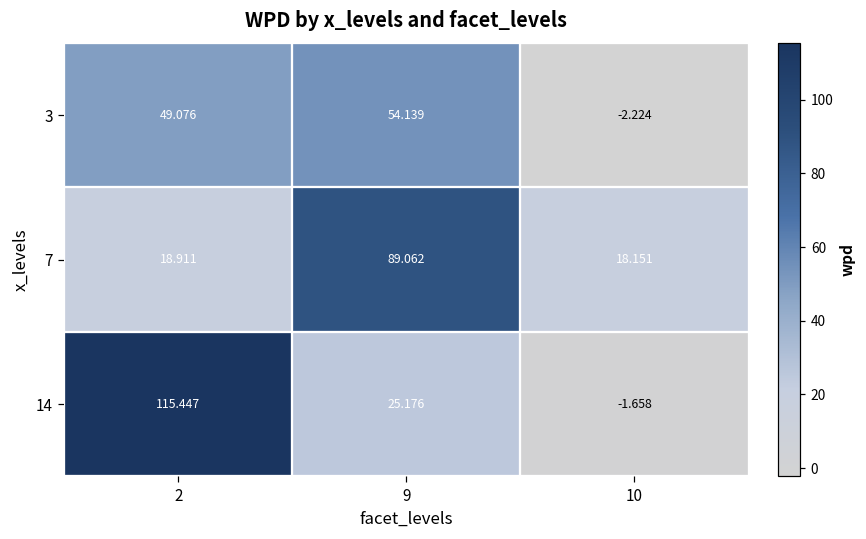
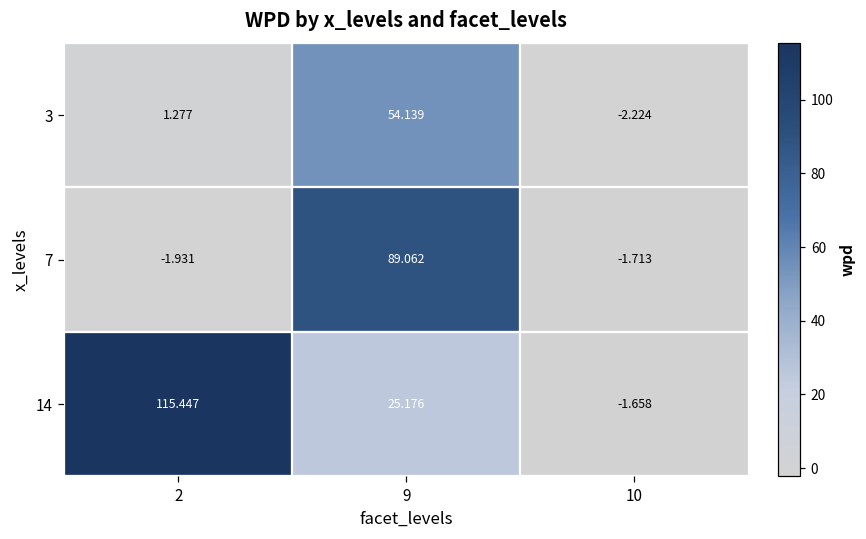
  {
    "3": {
-     "2": 49.076,
+     "2": 1.277,
      "9": 54.139,
      "10": -2.224
    },
    "7": {
-     "2": 18.911,
+     "2": -1.931,
      "9": 89.062,
-     "10": 18.151
+     "10": -1.713
    },
    "14": {
      "2": 115.447,
      "9": 25.176,
      "10": -1.658
    }
  }
